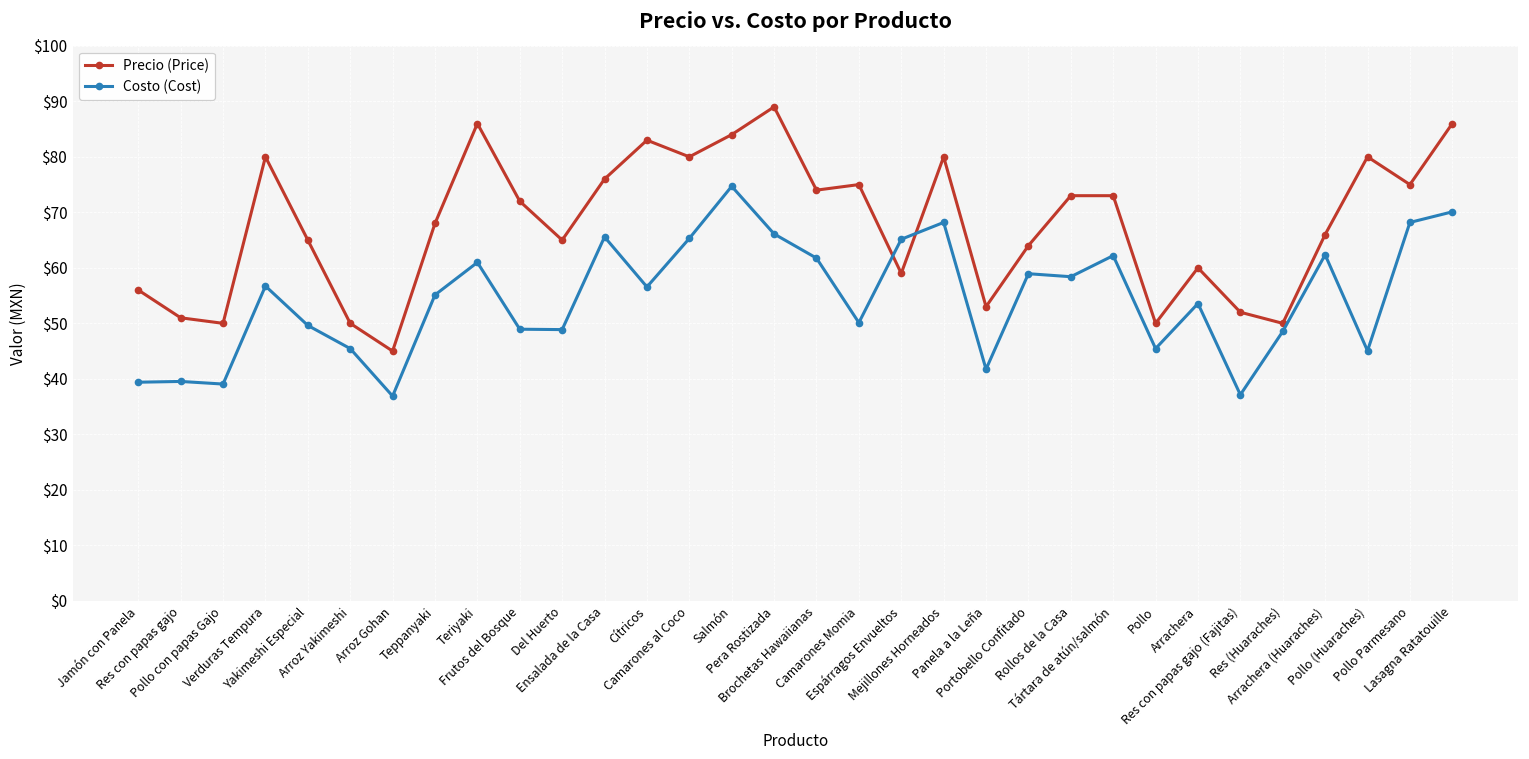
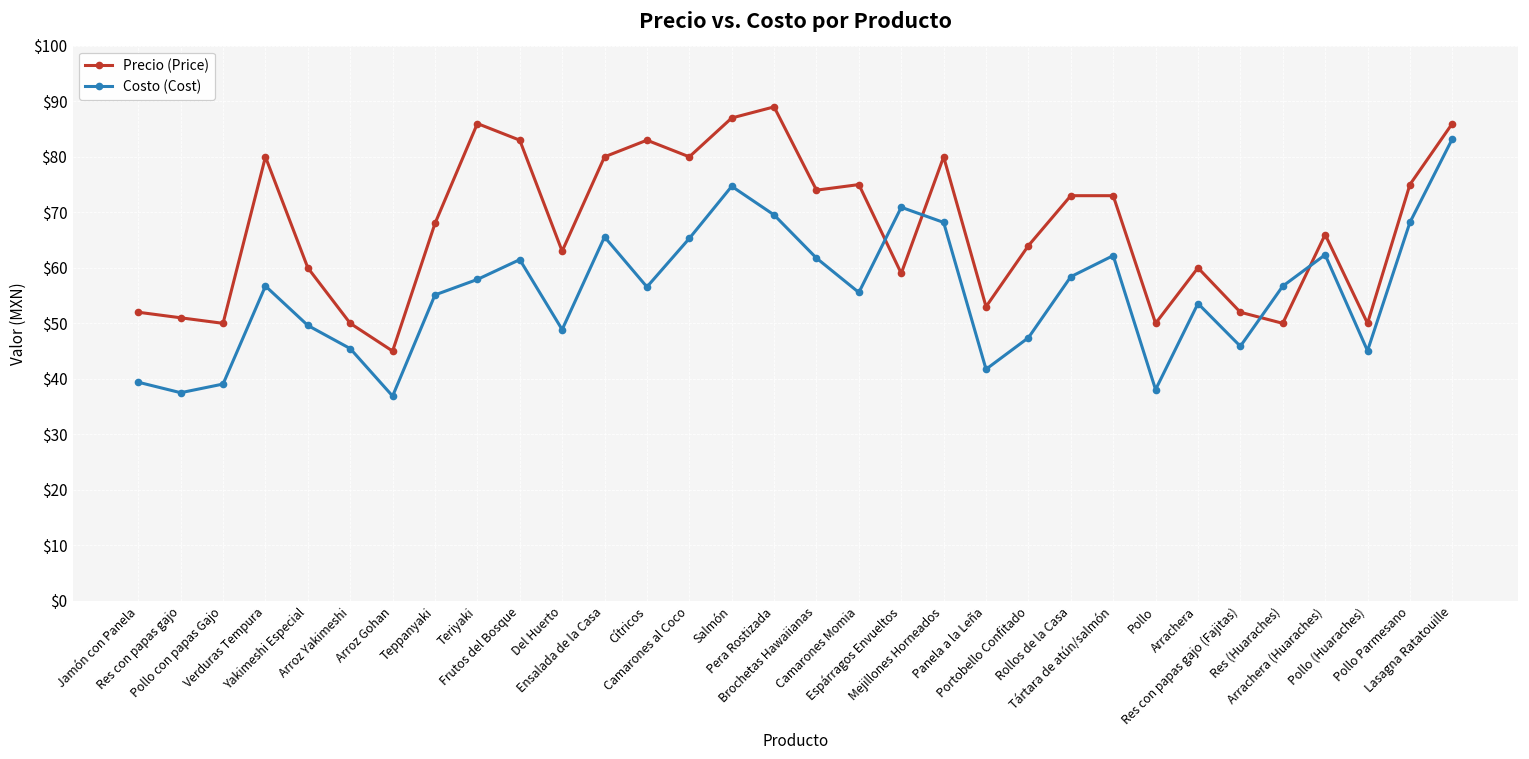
  {
    "Precio (Price)": {
-     "Jamón con Panela": "$56",
+     "Jamón con Panela": "$52",
      "Res con papas gajo": "$51",
      "Pollo con papas Gajo": "$50",
      "Verduras Tempura": "$80",
-     "Yakimeshi Especial": "$65",
+     "Yakimeshi Especial": "$60",
      "Arroz Yakimeshi": "$50",
      "Arroz Gohan": "$45",
      "Teppanyaki": "$68",
      "Teriyaki": "$86",
-     "Frutos del Bosque": "$72",
-     "Del Huerto": "$65",
-     "Ensalada de la Casa": "$76",
+     "Frutos del Bosque": "$83",
+     "Del Huerto": "$63",
+     "Ensalada de la Casa": "$80",
      "Cítricos": "$83",
      "Camarones al Coco": "$80",
-     "Salmón": "$84",
+     "Salmón": "$87",
      "Pera Rostizada": "$89",
      "Brochetas Hawaiianas": "$74",
      "Camarones Momia": "$75",
      "Espárragos Envueltos": "$59",
      "Mejillones Horneados": "$80",
      "Panela a la Leña": "$53",
      "Portobello Confitado": "$64",
      "Rollos de la Casa": "$73",
      "Tártara de atún/salmón": "$73",
      "Pollo": "$50",
      "Arrachera": "$60",
      "Res con papas gajo (Fajitas)": "$52",
      "Res (Huaraches)": "$50",
      "Arrachera (Huaraches)": "$66",
-     "Pollo (Huaraches)": "$80",
+     "Pollo (Huaraches)": "$50",
      "Pollo Parmesano": "$75",
      "Lasagna Ratatouille": "$86"
    },
    "Costo (Cost)": {
      "Jamón con Panela": "$39",
-     "Res con papas gajo": "$40",
+     "Res con papas gajo": "$38",
      "Pollo con papas Gajo": "$39",
      "Verduras Tempura": "$57",
      "Yakimeshi Especial": "$50",
      "Arroz Yakimeshi": "$45",
      "Arroz Gohan": "$37",
      "Teppanyaki": "$55",
-     "Teriyaki": "$61",
-     "Frutos del Bosque": "$49",
+     "Teriyaki": "$58",
+     "Frutos del Bosque": "$61",
      "Del Huerto": "$49",
      "Ensalada de la Casa": "$66",
      "Cítricos": "$57",
      "Camarones al Coco": "$65",
      "Salmón": "$75",
-     "Pera Rostizada": "$66",
+     "Pera Rostizada": "$70",
      "Brochetas Hawaiianas": "$62",
-     "Camarones Momia": "$50",
-     "Espárragos Envueltos": "$65",
+     "Camarones Momia": "$56",
+     "Espárragos Envueltos": "$71",
      "Mejillones Horneados": "$68",
      "Panela a la Leña": "$42",
-     "Portobello Confitado": "$59",
+     "Portobello Confitado": "$47",
      "Rollos de la Casa": "$58",
      "Tártara de atún/salmón": "$62",
-     "Pollo": "$45",
+     "Pollo": "$38",
      "Arrachera": "$54",
-     "Res con papas gajo (Fajitas)": "$37",
-     "Res (Huaraches)": "$49",
+     "Res con papas gajo (Fajitas)": "$46",
+     "Res (Huaraches)": "$57",
      "Arrachera (Huaraches)": "$62",
      "Pollo (Huaraches)": "$45",
      "Pollo Parmesano": "$68",
-     "Lasagna Ratatouille": "$70"
+     "Lasagna Ratatouille": "$83"
    }
  }
